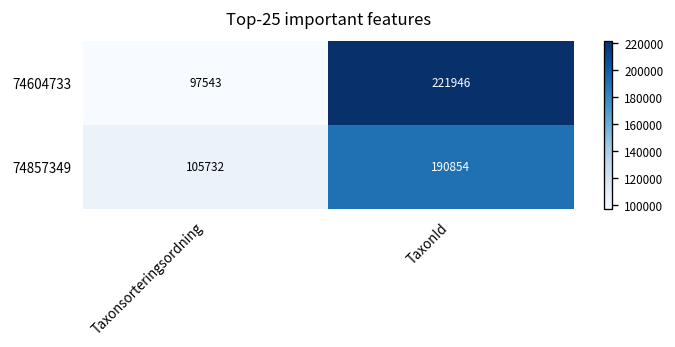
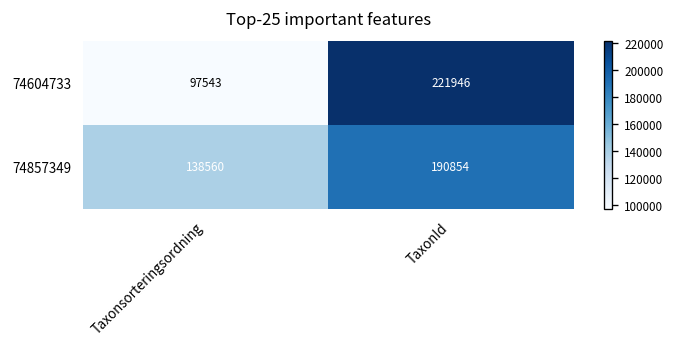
  {
    "74604733": {
      "Taxonsorteringsordning": 97543,
      "TaxonId": 221946
    },
    "74857349": {
-     "Taxonsorteringsordning": 105732,
+     "Taxonsorteringsordning": 138560,
      "TaxonId": 190854
    }
  }
